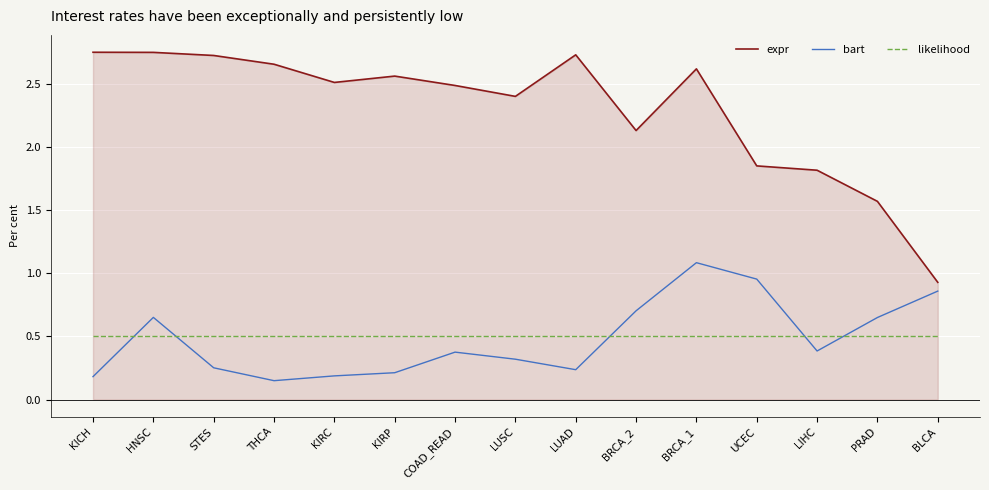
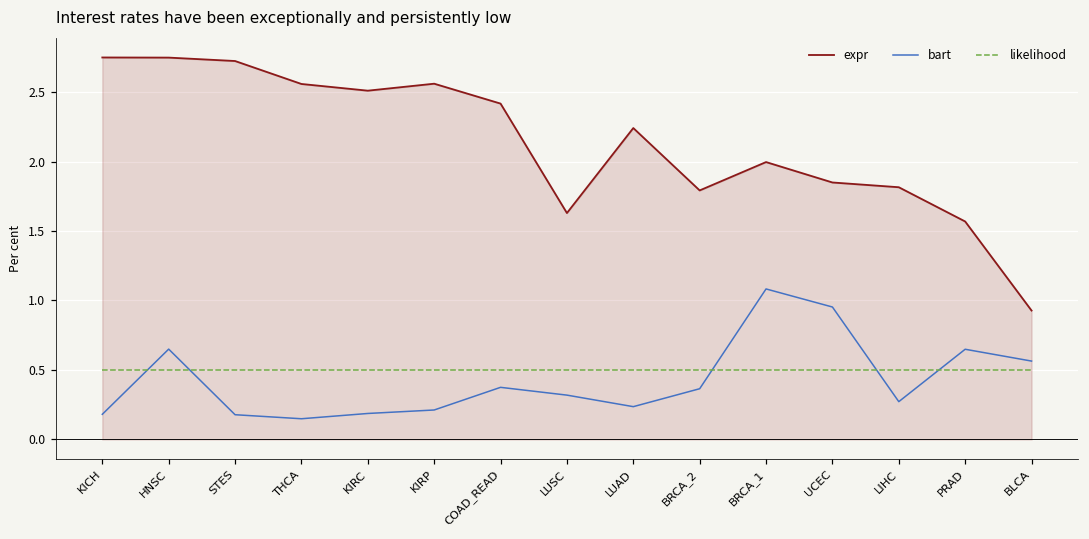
  {
    "expr": {
      "KICH": 2.75,
      "HNSC": 2.75,
      "STES": 2.72,
-     "THCA": 2.65,
+     "THCA": 2.56,
      "KIRC": 2.51,
      "KIRP": 2.56,
-     "COAD_READ": 2.49,
-     "LUSC": 2.40,
-     "LUAD": 2.73,
-     "BRCA_2": 2.13,
-     "BRCA_1": 2.62,
+     "COAD_READ": 2.42,
+     "LUSC": 1.63,
+     "LUAD": 2.24,
+     "BRCA_2": 1.79,
+     "BRCA_1": 2.00,
      "UCEC": 1.85,
      "LIHC": 1.81,
      "PRAD": 1.57,
      "BLCA": 0.93
    },
    "bart": {
      "KICH": 0.18,
      "HNSC": 0.65,
-     "STES": 0.25,
+     "STES": 0.18,
      "THCA": 0.15,
      "KIRC": 0.19,
      "KIRP": 0.21,
      "COAD_READ": 0.38,
      "LUSC": 0.32,
      "LUAD": 0.24,
-     "BRCA_2": 0.70,
+     "BRCA_2": 0.37,
      "BRCA_1": 1.08,
      "UCEC": 0.95,
-     "LIHC": 0.38,
+     "LIHC": 0.27,
      "PRAD": 0.65,
-     "BLCA": 0.86
+     "BLCA": 0.56
    },
    "likelihood": {
      "KICH": 0.50,
      "HNSC": 0.50,
      "STES": 0.50,
      "THCA": 0.50,
      "KIRC": 0.50,
      "KIRP": 0.50,
      "COAD_READ": 0.50,
      "LUSC": 0.50,
      "LUAD": 0.50,
      "BRCA_2": 0.50,
      "BRCA_1": 0.50,
      "UCEC": 0.50,
      "LIHC": 0.50,
      "PRAD": 0.50,
      "BLCA": 0.50
    }
  }
